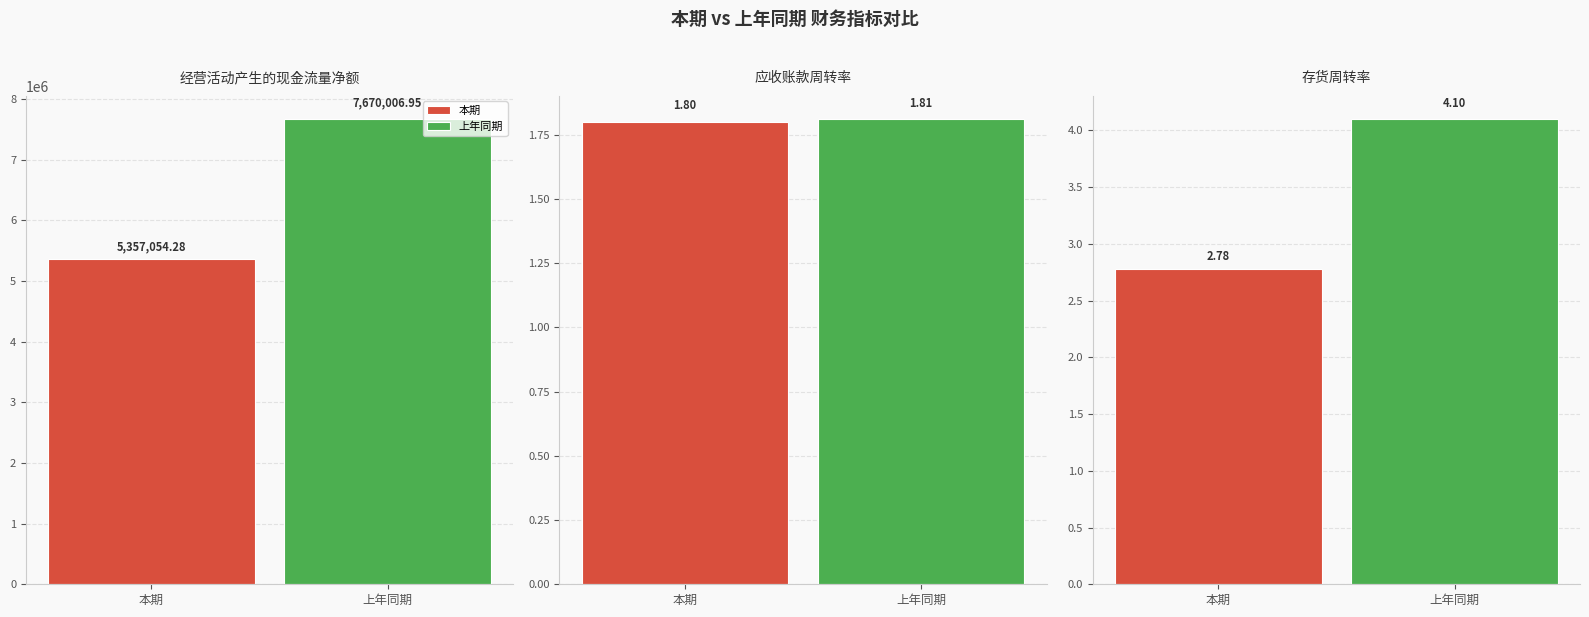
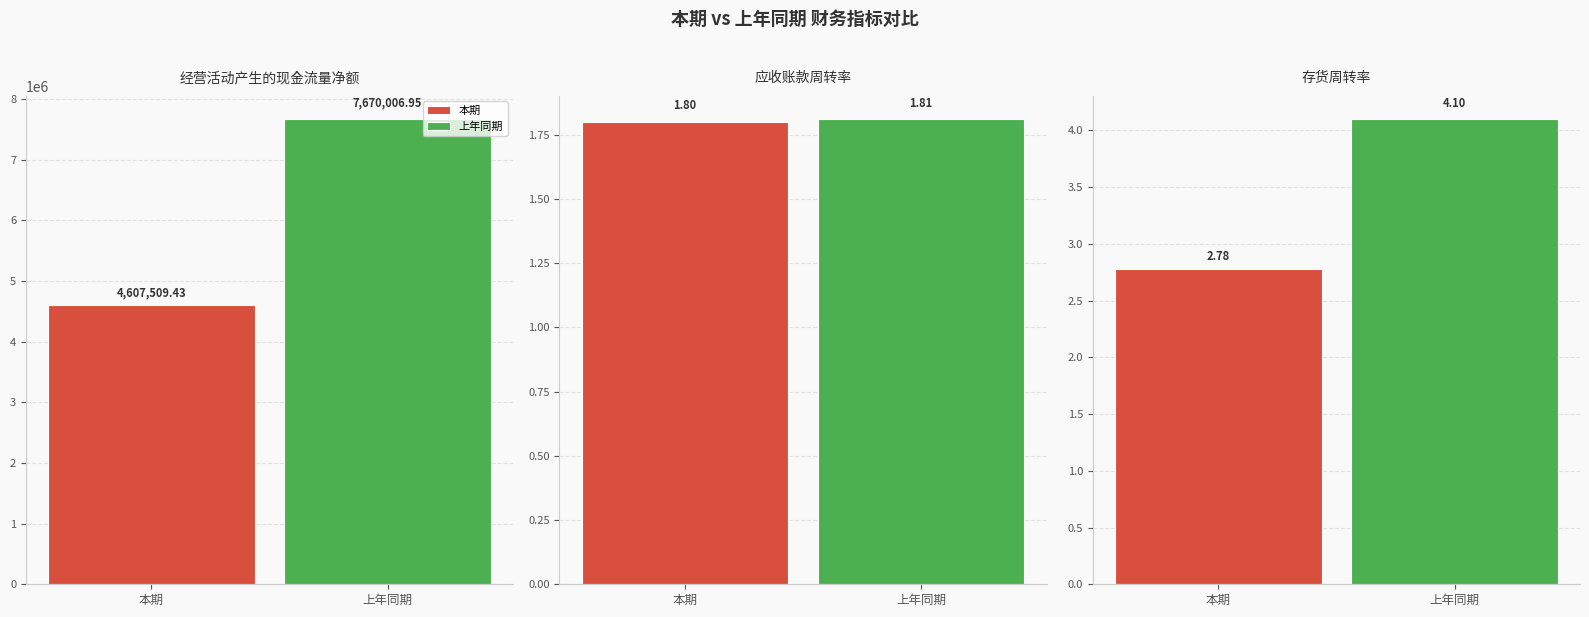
  {
    "经营活动产生的现金流量净额": {
-     "本期": "5,357,054.28",
+     "本期": "4,607,509.43",
      "上年同期": "7,670,006.95"
    },
    "应收账款周转率": {
      "本期": "1.80",
      "上年同期": "1.81"
    },
    "存货周转率": {
      "本期": "2.78",
      "上年同期": "4.10"
    }
  }
